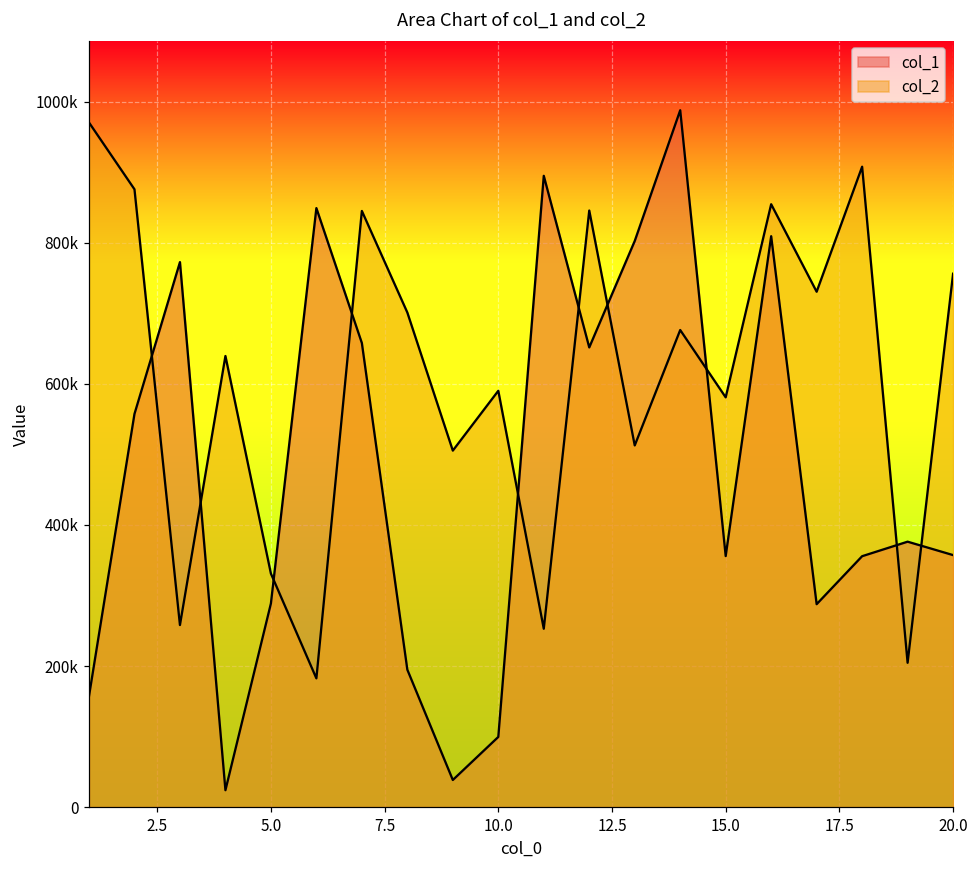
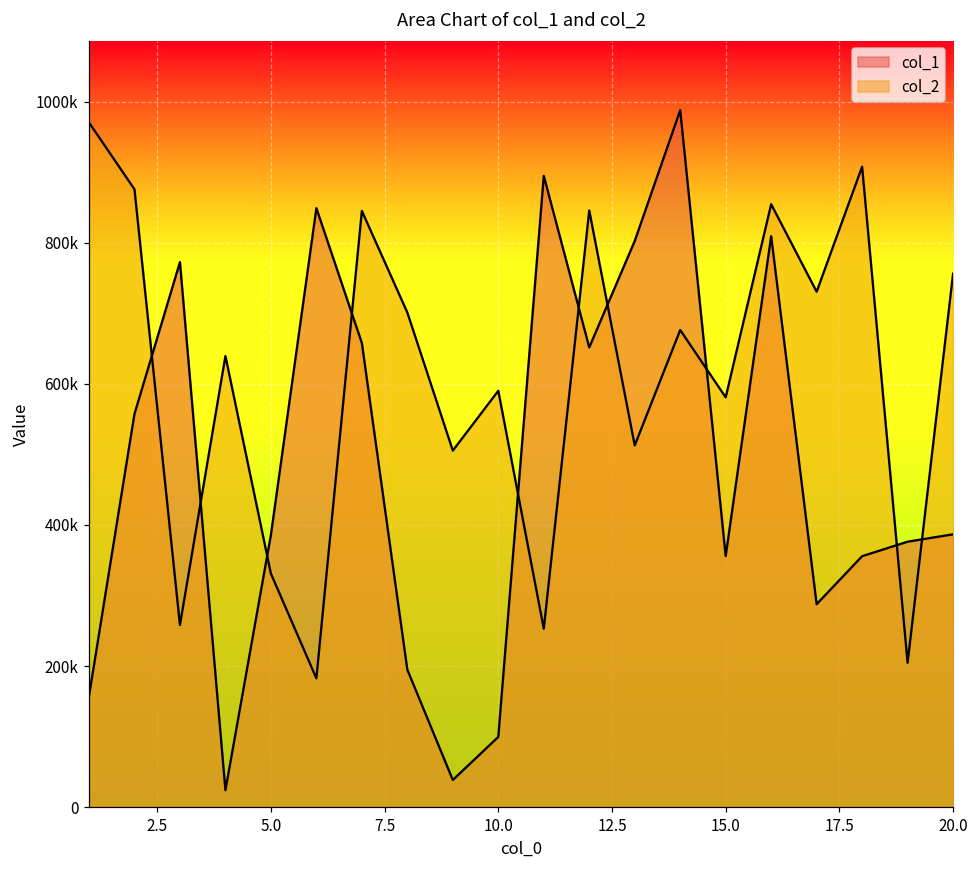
  {
    "col_1": {
-     "5.0": 290000,
+     "5.0": 390000,
      "10.0": 100000,
      "15.0": 360000,
-     "20.0": 360000
+     "20.0": 390000
    },
    "col_2": {
      "5.0": 330000,
      "10.0": 590000,
      "15.0": 580000,
      "20.0": 760000
    }
  }
